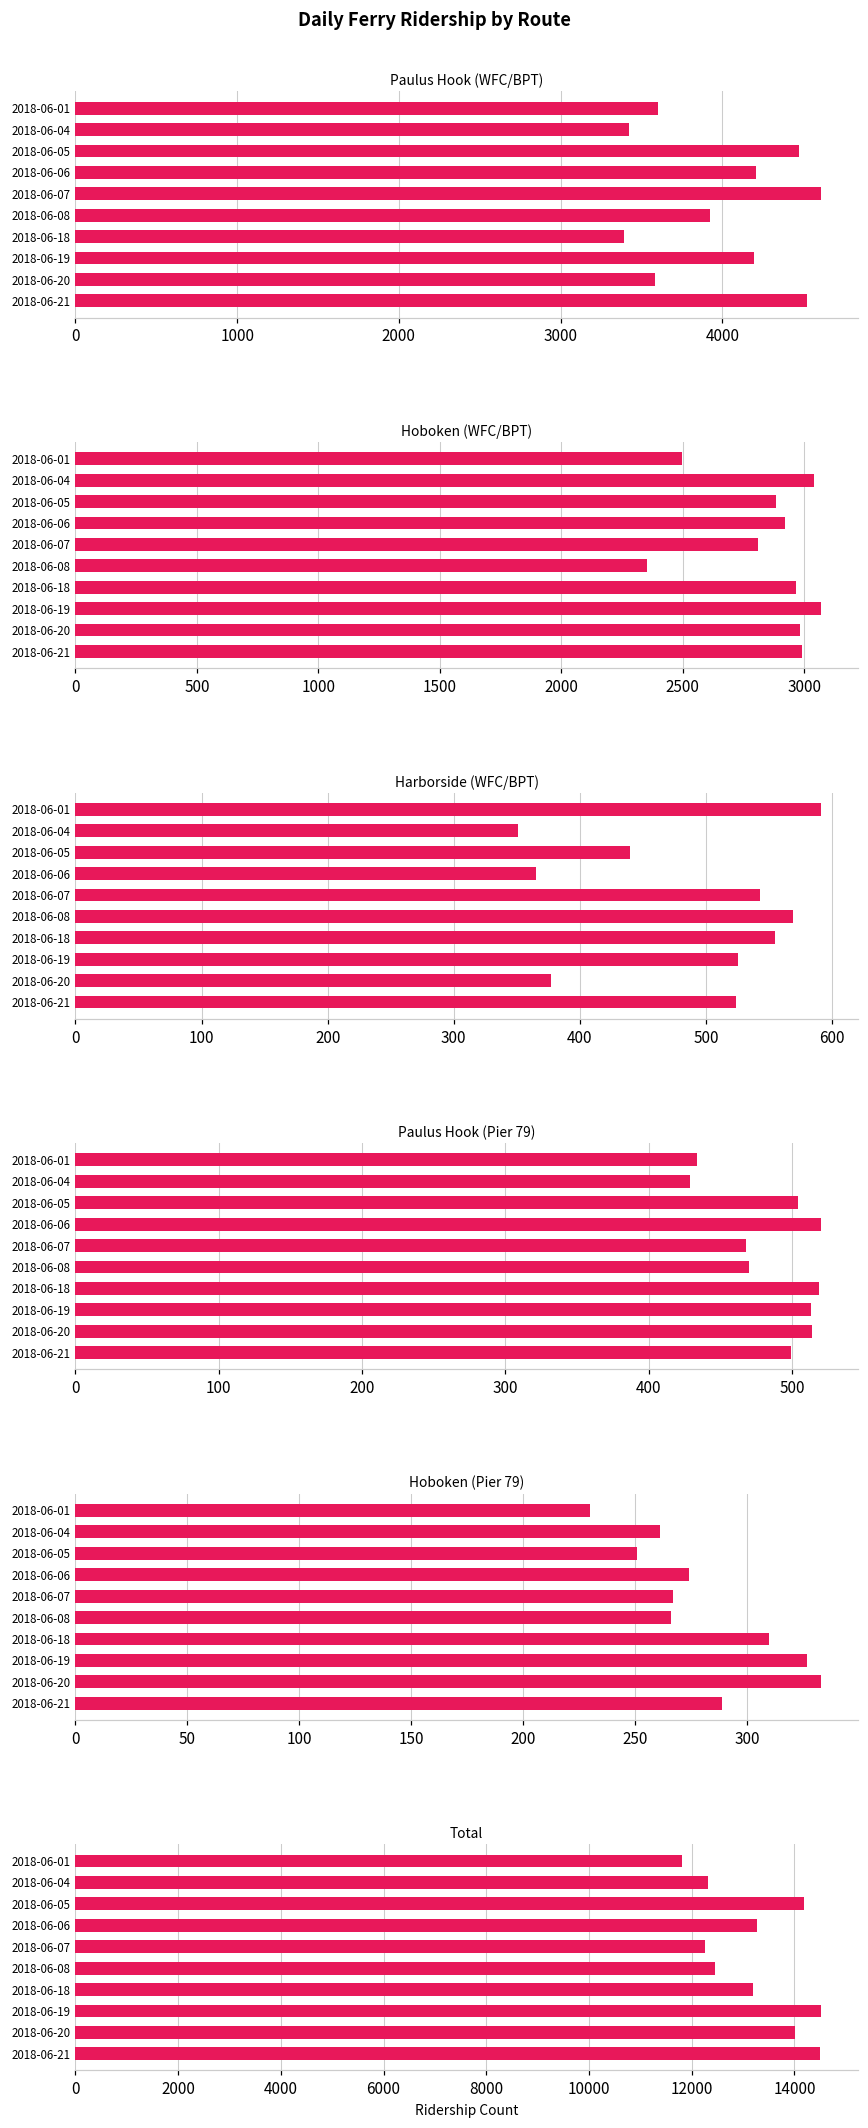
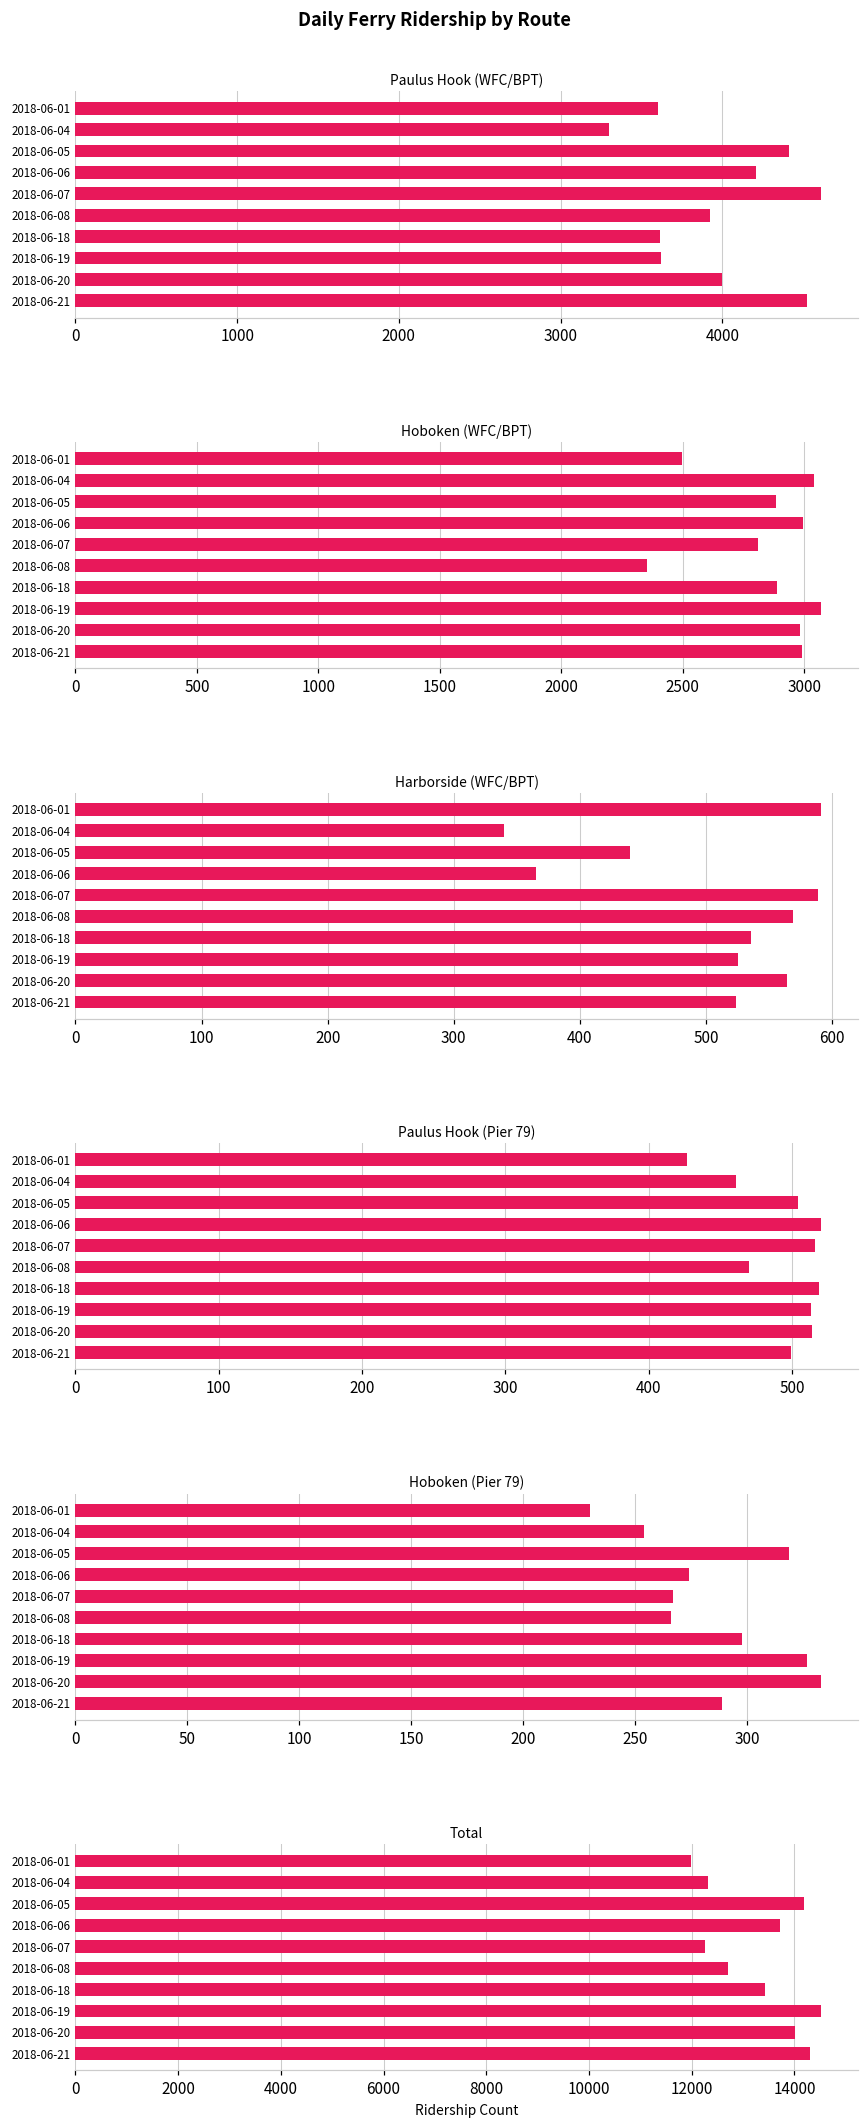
  {
    "Paulus Hook (WFC/BPT)": {
      "2018-06-01": 3600,
-     "2018-06-04": 3420,
-     "2018-06-05": 4470,
+     "2018-06-04": 3300,
+     "2018-06-05": 4410,
      "2018-06-06": 4210,
      "2018-06-07": 4610,
      "2018-06-08": 3930,
-     "2018-06-18": 3390,
-     "2018-06-19": 4200,
-     "2018-06-20": 3590,
+     "2018-06-18": 3620,
+     "2018-06-19": 3620,
+     "2018-06-20": 4000,
      "2018-06-21": 4530
    },
    "Hoboken (WFC/BPT)": {
      "2018-06-01": 2500,
      "2018-06-04": 3040,
      "2018-06-05": 2880,
-     "2018-06-06": 2920,
+     "2018-06-06": 3000,
      "2018-06-07": 2810,
      "2018-06-08": 2350,
-     "2018-06-18": 2970,
+     "2018-06-18": 2890,
      "2018-06-19": 3070,
      "2018-06-20": 2980,
      "2018-06-21": 2990
    },
    "Harborside (WFC/BPT)": {
      "2018-06-01": 591,
-     "2018-06-04": 351,
+     "2018-06-04": 340,
      "2018-06-05": 440,
      "2018-06-06": 365,
-     "2018-06-07": 543,
+     "2018-06-07": 589,
      "2018-06-08": 569,
-     "2018-06-18": 555,
+     "2018-06-18": 536,
      "2018-06-19": 525,
-     "2018-06-20": 377,
+     "2018-06-20": 564,
      "2018-06-21": 524
    },
    "Paulus Hook (Pier 79)": {
-     "2018-06-01": 434,
-     "2018-06-04": 429,
+     "2018-06-01": 427,
+     "2018-06-04": 461,
      "2018-06-05": 504,
      "2018-06-06": 520,
-     "2018-06-07": 468,
+     "2018-06-07": 516,
      "2018-06-08": 470,
      "2018-06-18": 519,
      "2018-06-19": 513,
      "2018-06-20": 514,
      "2018-06-21": 499
    },
    "Hoboken (Pier 79)": {
      "2018-06-01": 230,
-     "2018-06-04": 261,
-     "2018-06-05": 251,
+     "2018-06-04": 254,
+     "2018-06-05": 319,
      "2018-06-06": 274,
      "2018-06-07": 267,
      "2018-06-08": 266,
-     "2018-06-18": 310,
+     "2018-06-18": 298,
      "2018-06-19": 327,
      "2018-06-20": 333,
      "2018-06-21": 289
    },
    "Total": {
-     "2018-06-01": 11800,
+     "2018-06-01": 12000,
      "2018-06-04": 12300,
      "2018-06-05": 14200,
-     "2018-06-06": 13300,
+     "2018-06-06": 13700,
      "2018-06-07": 12300,
-     "2018-06-08": 12500,
-     "2018-06-18": 13200,
+     "2018-06-08": 12700,
+     "2018-06-18": 13400,
      "2018-06-19": 14500,
      "2018-06-20": 14000,
-     "2018-06-21": 14500
+     "2018-06-21": 14300
    }
  }
